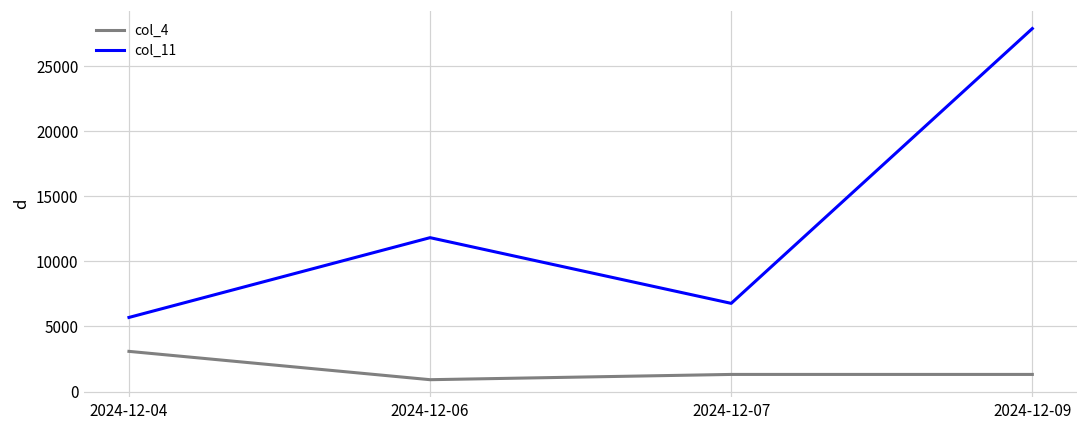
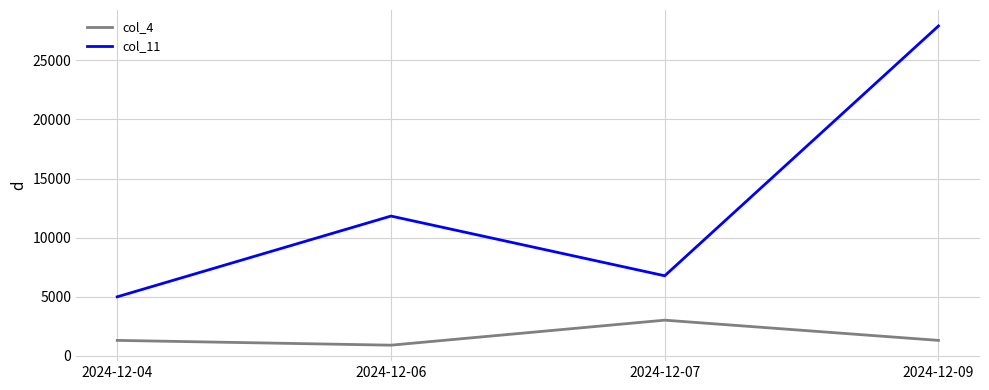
  {
    "col_4": {
-     "2024-12-04": 3100,
+     "2024-12-04": 1300,
      "2024-12-06": 900,
-     "2024-12-07": 1300,
+     "2024-12-07": 3000,
      "2024-12-09": 1300
    },
    "col_11": {
-     "2024-12-04": 5700,
+     "2024-12-04": 5000,
      "2024-12-06": 11800,
      "2024-12-07": 6800,
      "2024-12-09": 27900
    }
  }
